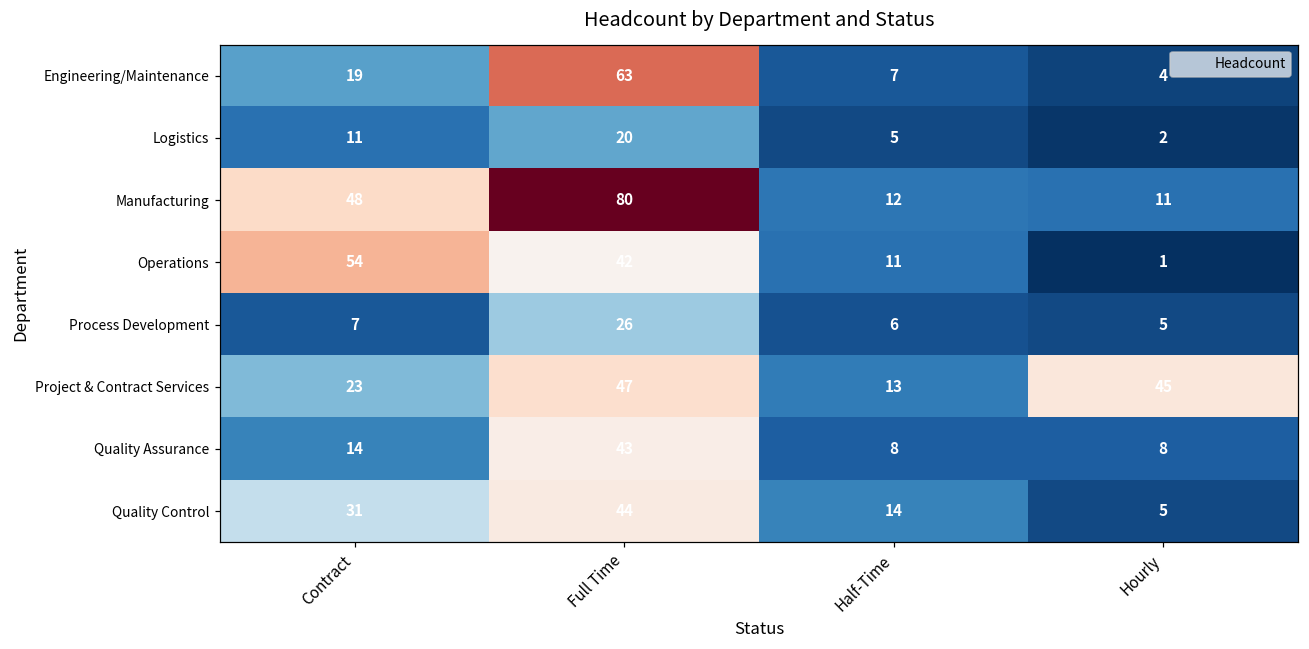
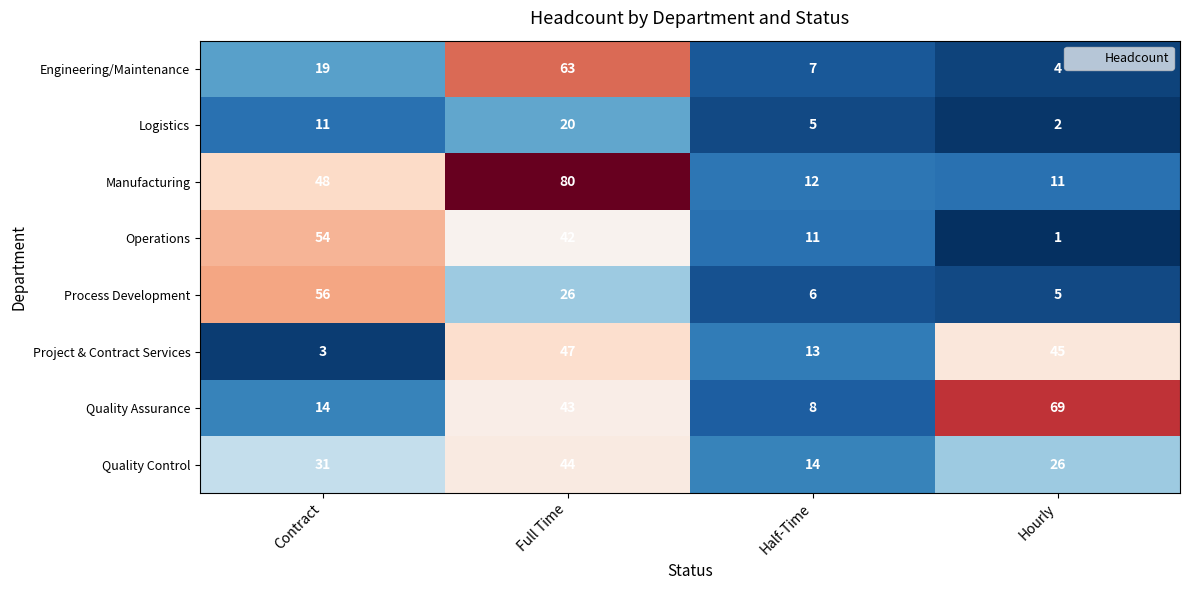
  {
    "Engineering/Maintenance": {
      "Contract": 19,
      "Full Time": 63,
      "Half-Time": 7,
      "Hourly": 4
    },
    "Logistics": {
      "Contract": 11,
      "Full Time": 20,
      "Half-Time": 5,
      "Hourly": 2
    },
    "Manufacturing": {
      "Contract": 48,
      "Full Time": 80,
      "Half-Time": 12,
      "Hourly": 11
    },
    "Operations": {
      "Contract": 54,
      "Half-Time": 11,
      "Hourly": 1
    },
    "Process Development": {
-     "Contract": 7,
+     "Contract": 56,
      "Full Time": 26,
      "Half-Time": 6,
      "Hourly": 5
    },
    "Project & Contract Services": {
-     "Contract": 23,
+     "Contract": 3,
      "Full Time": 47,
      "Half-Time": 13
    },
    "Quality Assurance": {
      "Contract": 14,
      "Half-Time": 8,
-     "Hourly": 8
+     "Hourly": 69
    },
    "Quality Control": {
      "Contract": 31,
      "Half-Time": 14,
-     "Hourly": 5
+     "Hourly": 26
    }
  }
